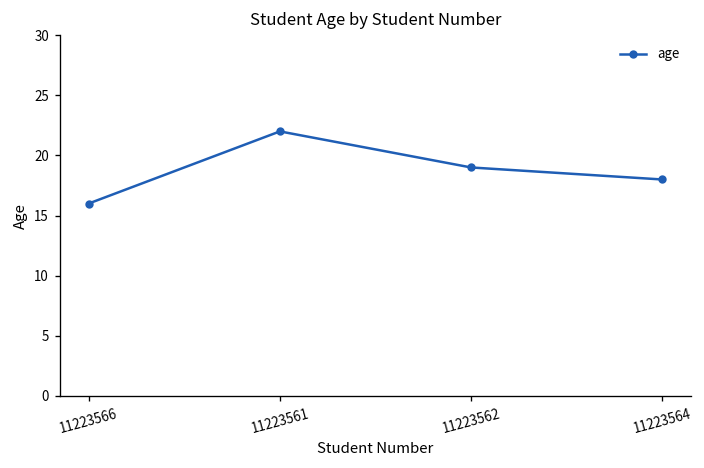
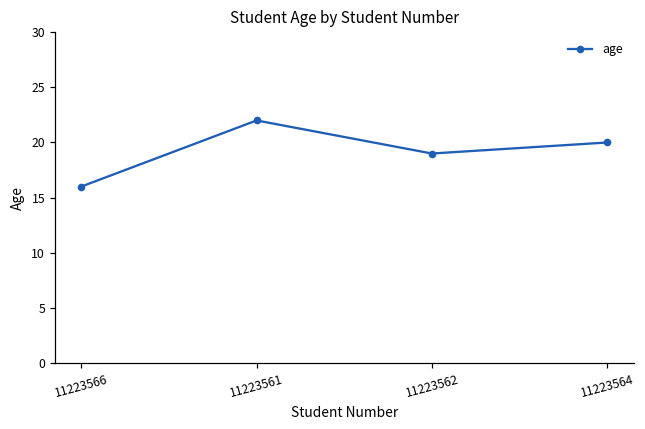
  {
    "11223566": 16,
    "11223561": 22,
    "11223562": 19,
-   "11223564": 18
+   "11223564": 20
  }
